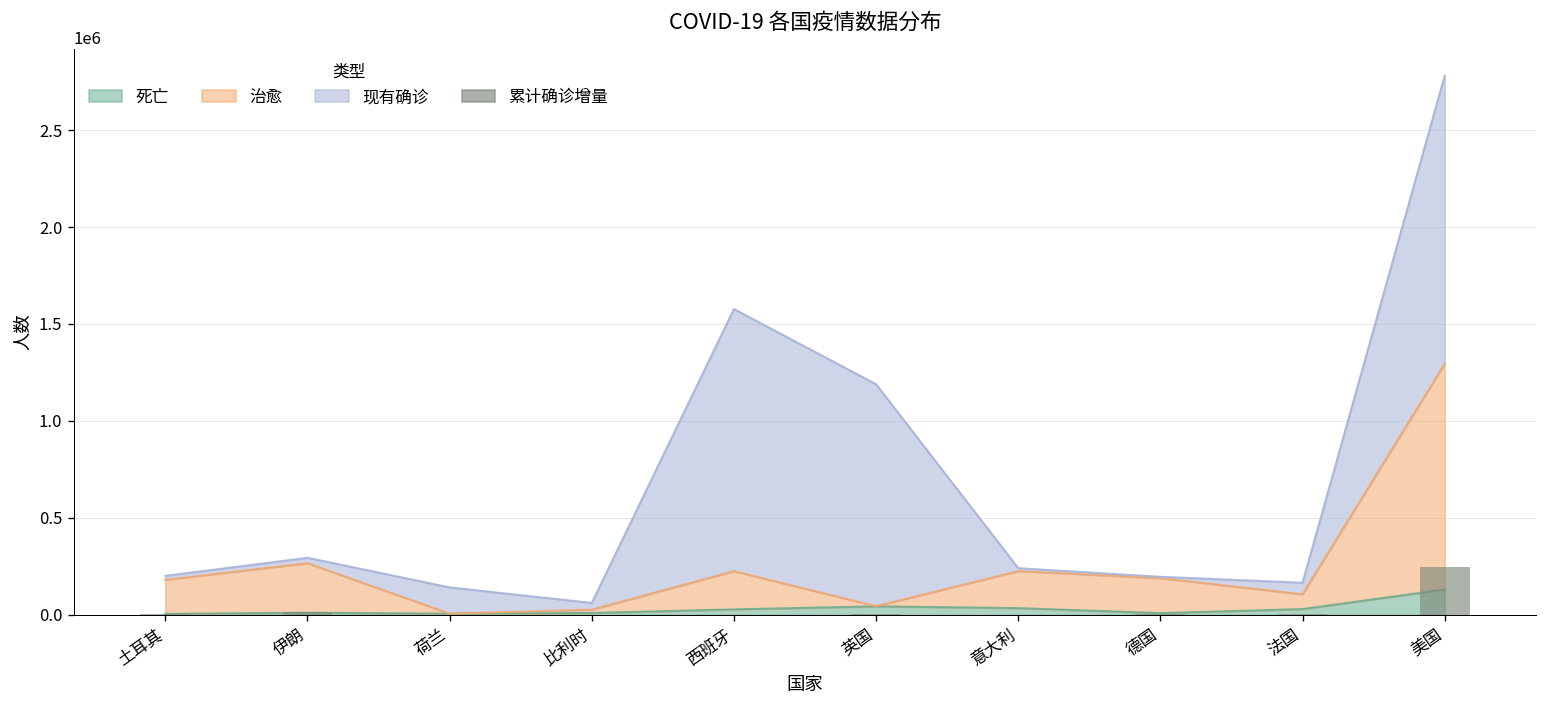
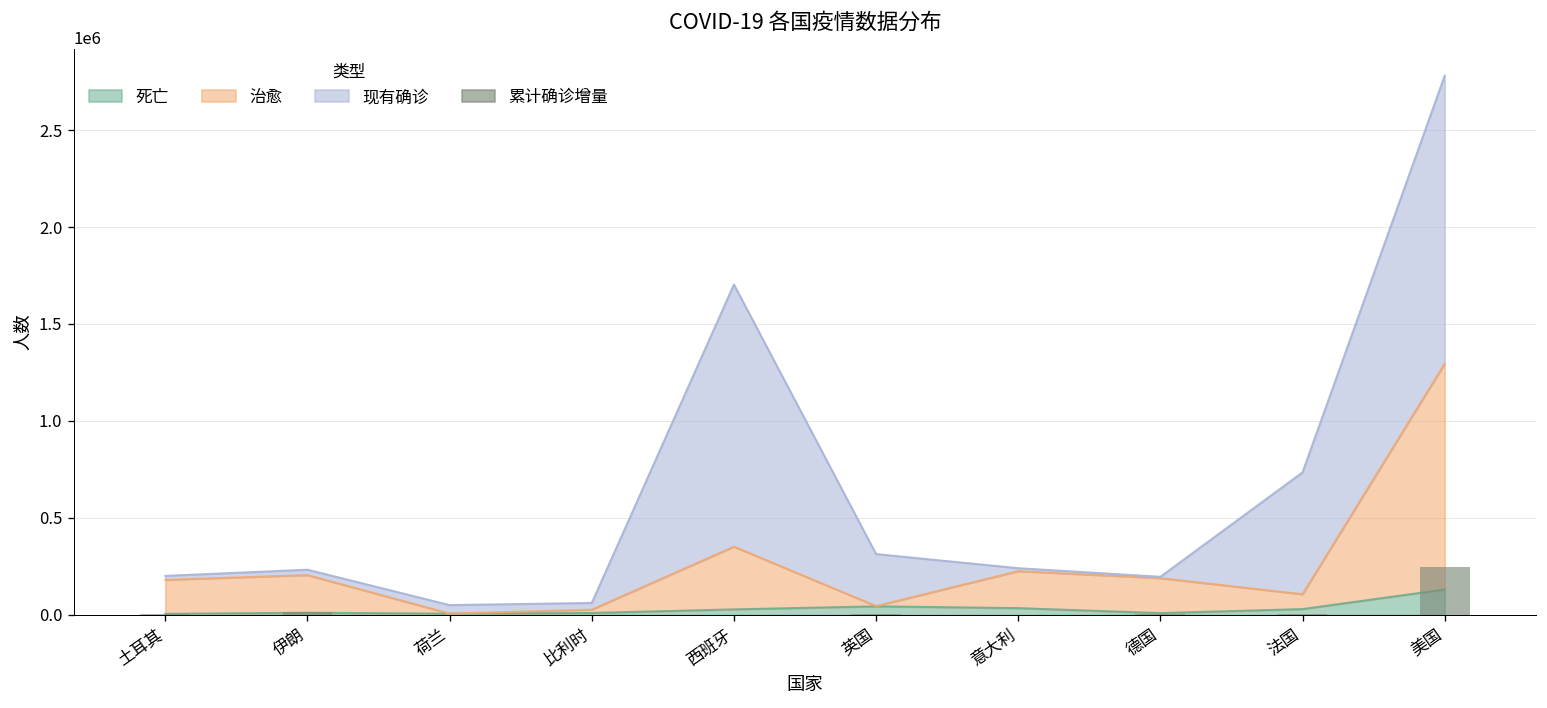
  {
    "治愈": {
      "土耳其": 180000,
-     "伊朗": 260000,
+     "伊朗": 190000,
      "比利时": 20000,
-     "西班牙": 200000,
+     "西班牙": 320000,
      "法国": 80000,
      "美国": 1160000
    },
    "现有确诊": {
      "土耳其": 20000,
      "伊朗": 30000,
-     "荷兰": 140000,
+     "荷兰": 40000,
      "比利时": 30000,
      "西班牙": 1350000,
-     "英国": 1140000,
-     "法国": 60000,
+     "英国": 270000,
+     "法国": 630000,
      "美国": 1480000
    }
  }
